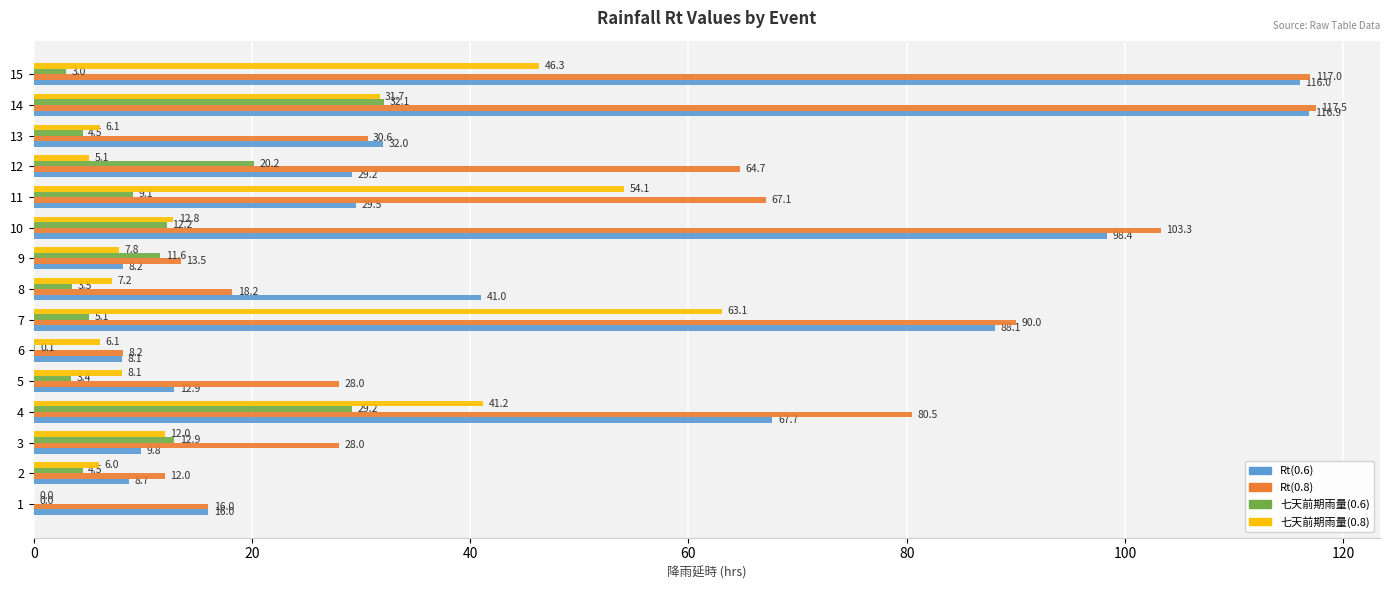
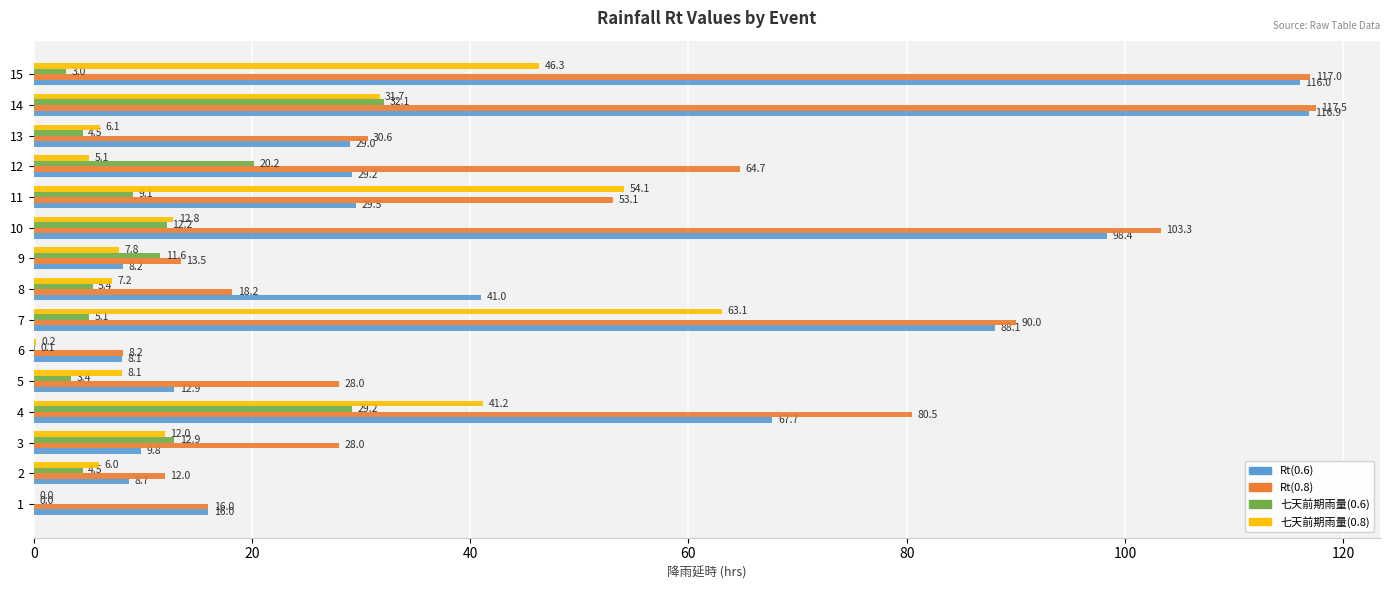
  {
    "Rt(0.6)": {
-     "13": 32.0,
+     "13": 29.0,
      "12": 29.2,
      "11": 29.5,
      "10": 98.4,
      "9": 8.2,
      "8": 41.0,
      "7": 88.1,
      "5": 12.9,
      "4": 67.7,
      "3": 9.8,
      "2": 8.7
    },
    "Rt(0.8)": {
      "13": 30.6,
      "12": 64.7,
-     "11": 67.1,
+     "11": 53.1,
      "10": 103.3,
      "9": 13.5,
      "8": 18.2,
      "7": 90.0,
      "5": 28.0,
      "4": 80.5,
      "3": 28.0,
      "2": 12.0
    },
    "七天前期雨量(0.6)": {
      "15": 3.0,
      "13": 4.5,
      "12": 20.2,
      "11": 9.1,
      "9": 11.6,
-     "8": 3.5,
+     "8": 5.4,
      "7": 5.1,
      "6": 0.1,
      "5": 3.4,
      "4": 29.2,
      "2": 4.5
    },
    "七天前期雨量(0.8)": {
      "15": 46.3,
      "13": 6.1,
      "12": 5.1,
      "11": 54.1,
      "9": 7.8,
      "8": 7.2,
      "7": 63.1,
-     "6": 6.1,
+     "6": 0.2,
      "5": 8.1,
      "4": 41.2,
      "2": 6.0
    }
  }
